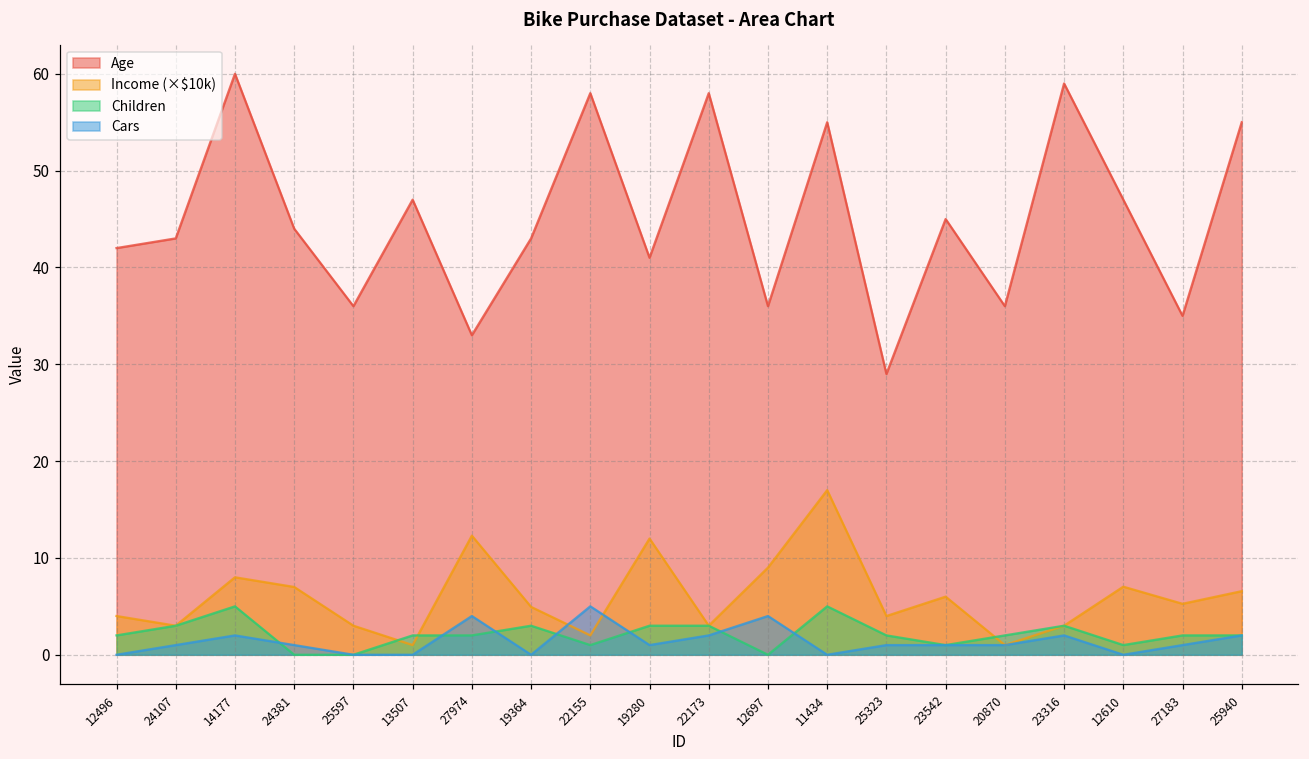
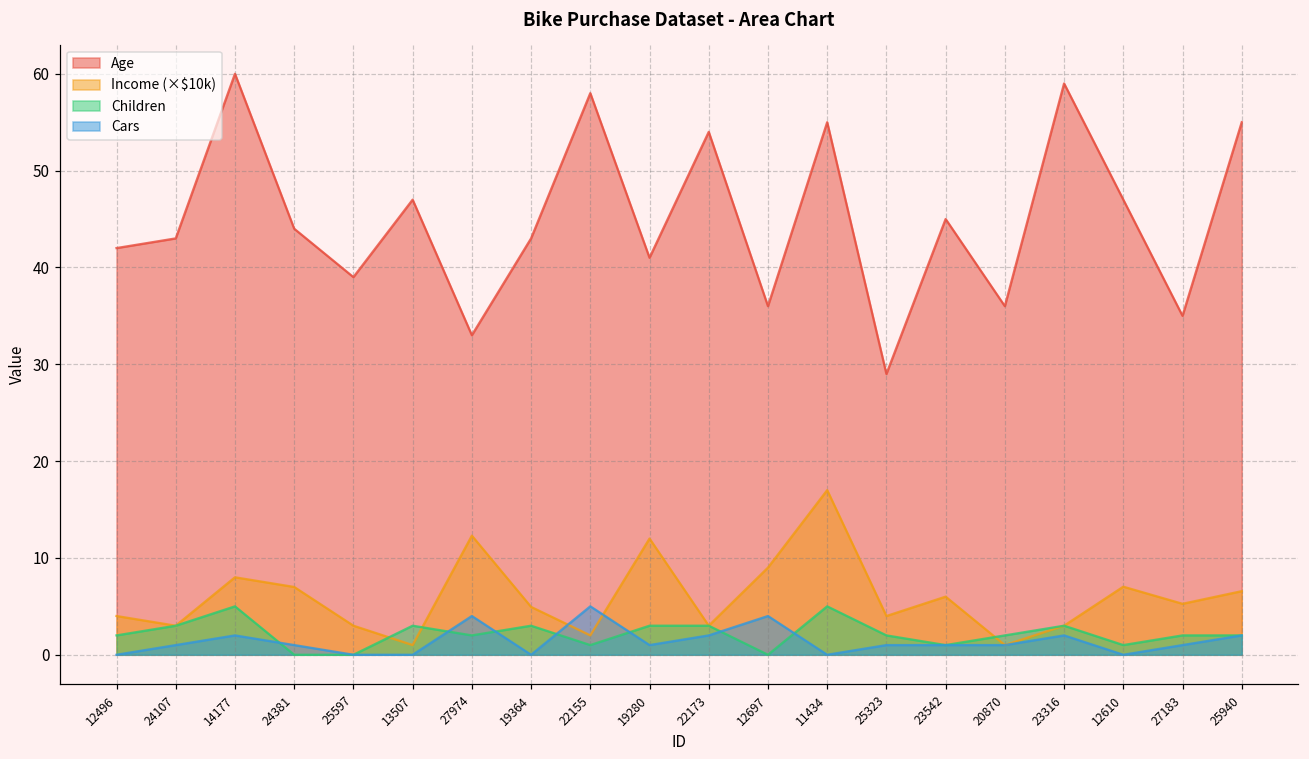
  {
    "Age": {
      "12496": 42,
      "24107": 43,
      "14177": 60,
      "24381": 44,
-     "25597": 36,
+     "25597": 39,
      "13507": 47,
      "27974": 33,
      "19364": 43,
      "22155": 58,
      "19280": 41,
-     "22173": 58,
+     "22173": 54,
      "12697": 36,
      "11434": 55,
      "25323": 29,
      "23542": 45,
      "20870": 36,
      "23316": 59,
      "12610": 47,
      "27183": 35,
      "25940": 55
    },
    "Income (×$10k)": {
      "12496": 4,
      "14177": 8,
      "24381": 7,
      "25597": 3,
      "13507": 1,
      "27974": 12,
      "19364": 5,
      "22155": 2,
      "19280": 12,
      "12697": 9,
      "11434": 17,
      "25323": 4,
      "23542": 6,
      "12610": 7,
      "27183": 5,
      "25940": 7
    },
    "Children": {
      "12496": 2,
      "14177": 5,
      "24381": 0,
-     "13507": 2,
+     "13507": 3,
      "27974": 2,
      "19364": 3,
      "22155": 1,
      "19280": 3,
      "12697": 0,
      "11434": 5,
      "25323": 2,
      "20870": 2,
      "12610": 1,
      "27183": 2
    },
    "Cars": {
      "12496": 0,
      "24107": 1,
      "14177": 2,
      "24381": 1,
      "13507": 0,
      "27974": 4,
      "19364": 0,
      "22155": 5,
      "19280": 1,
      "22173": 2,
      "12697": 4,
      "11434": 0,
      "25323": 1,
      "23316": 2,
      "12610": 0,
      "27183": 1
    }
  }
